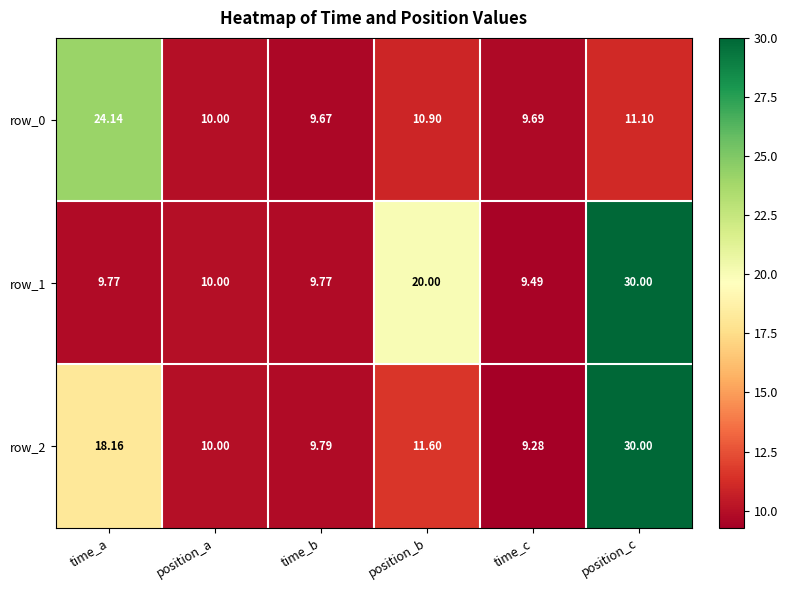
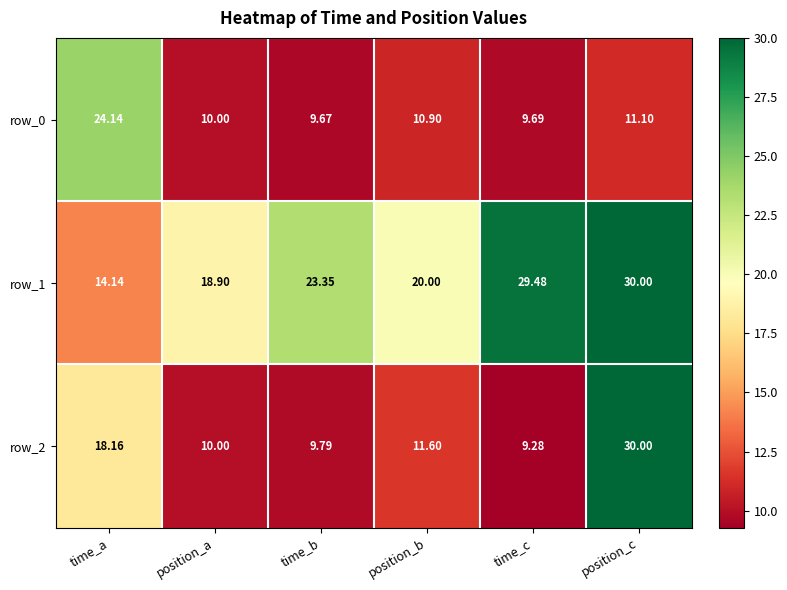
  {
    "row_0": {
      "time_a": 24.14,
      "position_a": 10.00,
      "time_b": 9.67,
      "position_b": 10.90,
      "time_c": 9.69,
      "position_c": 11.10
    },
    "row_1": {
-     "time_a": 9.77,
-     "position_a": 10.00,
-     "time_b": 9.77,
+     "time_a": 14.14,
+     "position_a": 18.90,
+     "time_b": 23.35,
      "position_b": 20.00,
-     "time_c": 9.49,
+     "time_c": 29.48,
      "position_c": 30.00
    },
    "row_2": {
      "time_a": 18.16,
      "position_a": 10.00,
      "time_b": 9.79,
      "position_b": 11.60,
      "time_c": 9.28,
      "position_c": 30.00
    }
  }
